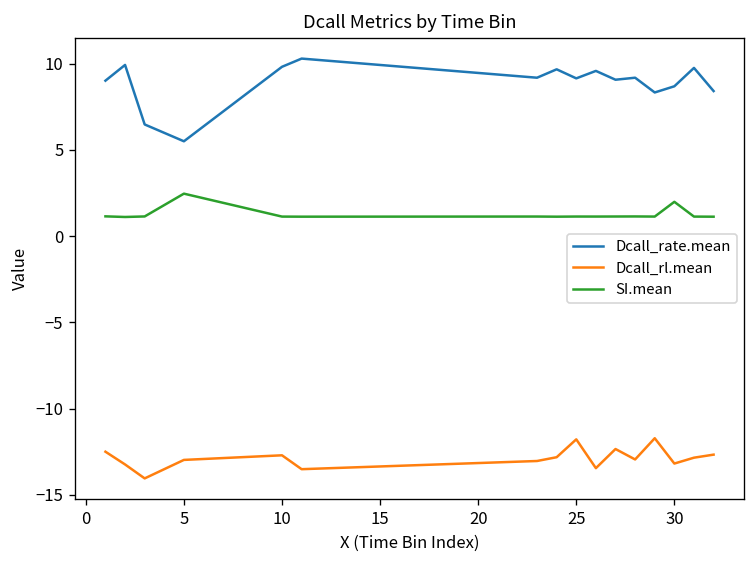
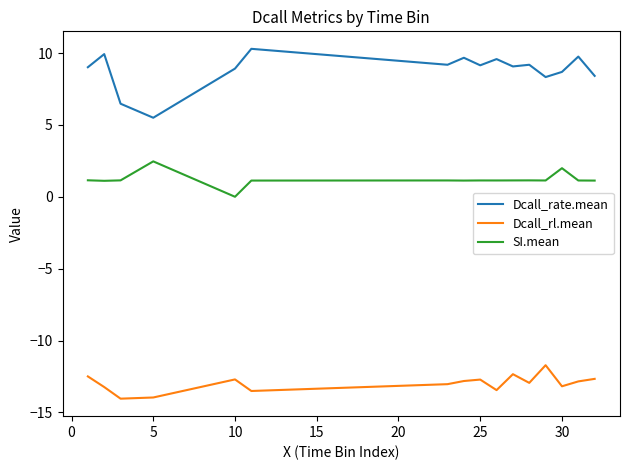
  {
    "Dcall_rate.mean": {
      "5": 5.5,
-     "10": 9.8,
+     "10": 8.9,
      "25": 9.1,
      "30": 8.7
    },
    "Dcall_rl.mean": {
-     "5": -13.0,
+     "5": -14.0,
      "10": -12.7,
-     "25": -11.8,
+     "25": -12.7,
      "30": -13.2
    },
    "SI.mean": {
      "5": 2.5,
-     "10": 1.1,
+     "10": 0.0,
      "25": 1.1,
      "30": 2.0
    }
  }
